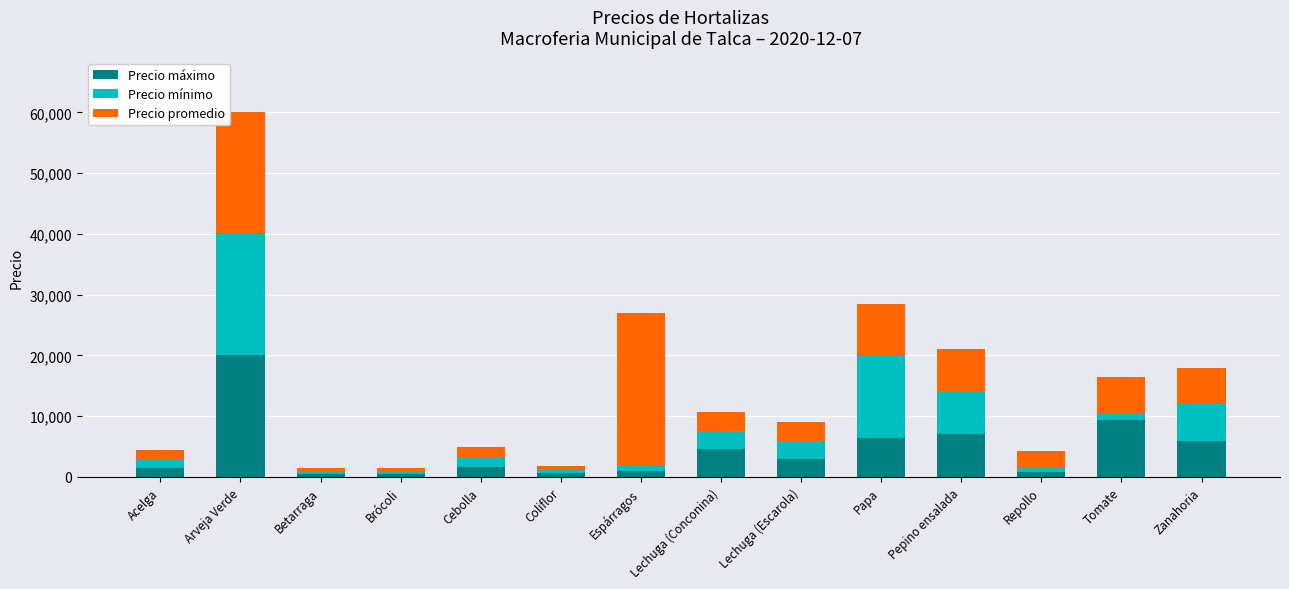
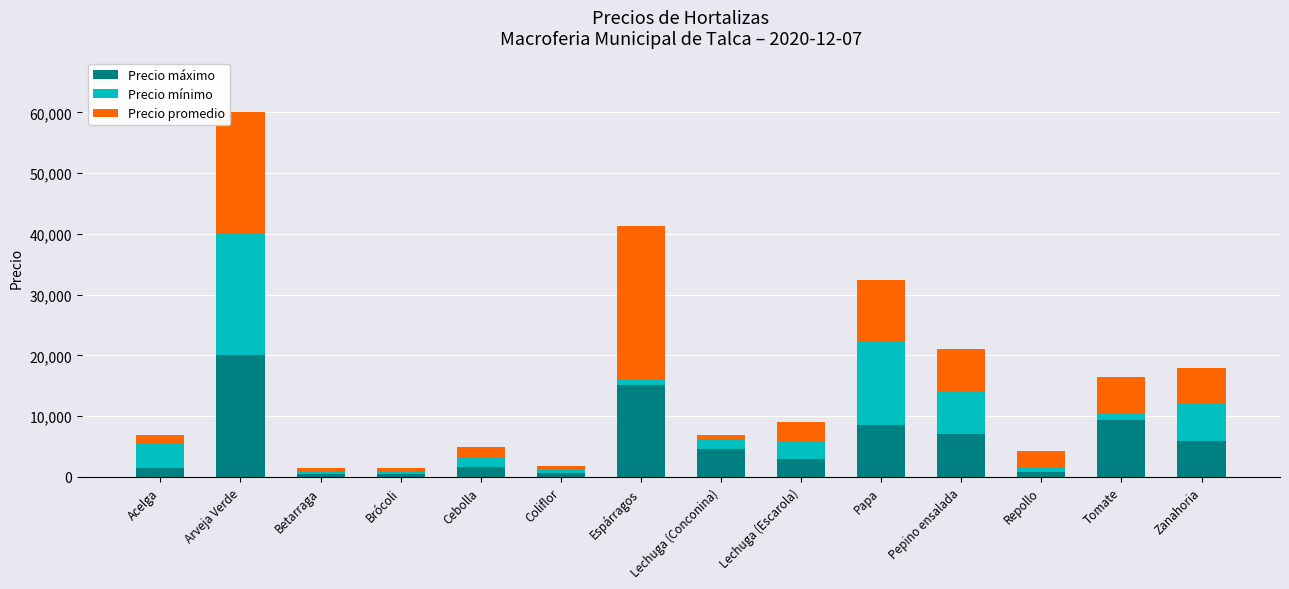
  {
    "Precio máximo": {
      "Acelga": "2,000",
      "Arveja Verde": "20,000",
      "Betarraga": "1,000",
      "Brócoli": "1,000",
      "Cebolla": "2,000",
      "Coliflor": "1,000",
-     "Espárragos": "1,000",
+     "Espárragos": "15,000",
      "Lechuga (Conconina)": "5,000",
      "Lechuga (Escarola)": "3,000",
-     "Papa": "6,000",
+     "Papa": "9,000",
      "Pepino ensalada": "7,000",
      "Repollo": "1,000",
      "Tomate": "9,000",
      "Zanahoria": "6,000"
    },
    "Precio mínimo": {
-     "Acelga": "2,000",
+     "Acelga": "4,000",
      "Arveja Verde": "20,000",
      "Betarraga": "1,000",
      "Brócoli": "1,000",
      "Cebolla": "2,000",
      "Coliflor": "1,000",
      "Espárragos": "1,000",
-     "Lechuga (Conconina)": "3,000",
+     "Lechuga (Conconina)": "2,000",
      "Lechuga (Escarola)": "3,000",
      "Papa": "14,000",
      "Pepino ensalada": "7,000",
      "Repollo": "1,000",
      "Tomate": "1,000",
      "Zanahoria": "6,000"
    },
    "Precio promedio": {
      "Acelga": "2,000",
      "Arveja Verde": "20,000",
      "Betarraga": "1,000",
      "Brócoli": "1,000",
      "Cebolla": "2,000",
      "Coliflor": "1,000",
      "Espárragos": "25,000",
-     "Lechuga (Conconina)": "3,000",
+     "Lechuga (Conconina)": "1,000",
      "Lechuga (Escarola)": "3,000",
-     "Papa": "8,000",
+     "Papa": "10,000",
      "Pepino ensalada": "7,000",
      "Repollo": "3,000",
      "Tomate": "6,000",
      "Zanahoria": "6,000"
    }
  }
